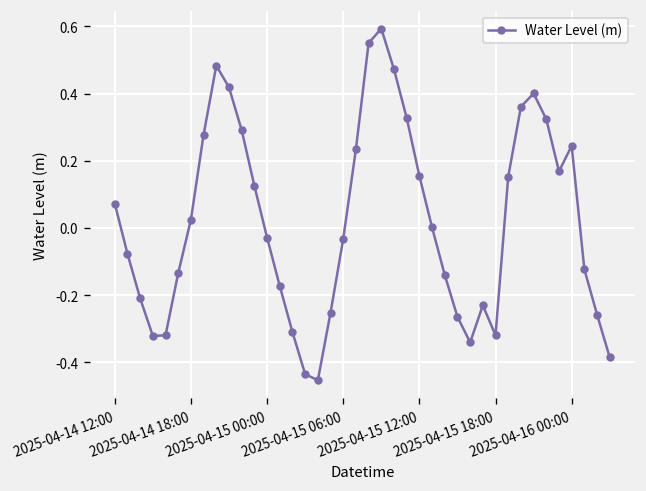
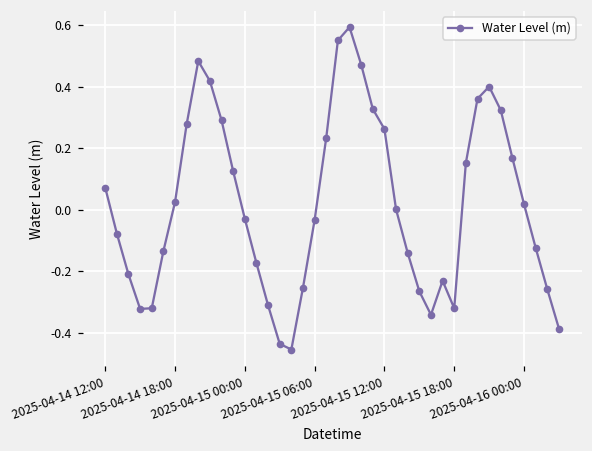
  {
    "2025-04-14 12:00": 0.07,
    "2025-04-14 18:00": 0.02,
    "2025-04-15 00:00": -0.03,
    "2025-04-15 06:00": -0.03,
-   "2025-04-15 12:00": 0.15,
+   "2025-04-15 12:00": 0.26,
    "2025-04-15 18:00": -0.32,
-   "2025-04-16 00:00": 0.24
+   "2025-04-16 00:00": 0.02
  }
